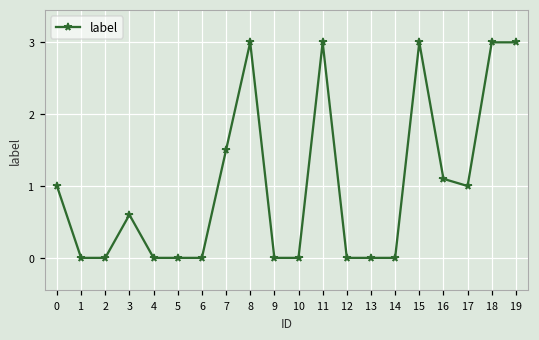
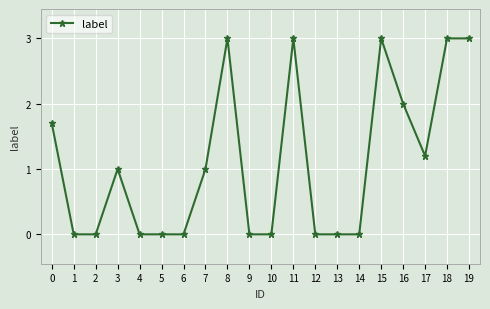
  {
-   "0": 1.0,
+   "0": 1.7,
    "1": 0.0,
    "2": 0.0,
-   "3": 0.6,
+   "3": 1.0,
    "4": 0.0,
    "5": 0.0,
    "6": 0.0,
-   "7": 1.5,
+   "7": 1.0,
    "8": 3.0,
    "9": 0.0,
    "10": 0.0,
    "11": 3.0,
    "12": 0.0,
    "13": 0.0,
    "14": 0.0,
    "15": 3.0,
-   "16": 1.1,
-   "17": 1.0,
+   "16": 2.0,
+   "17": 1.2,
    "18": 3.0,
    "19": 3.0
  }
